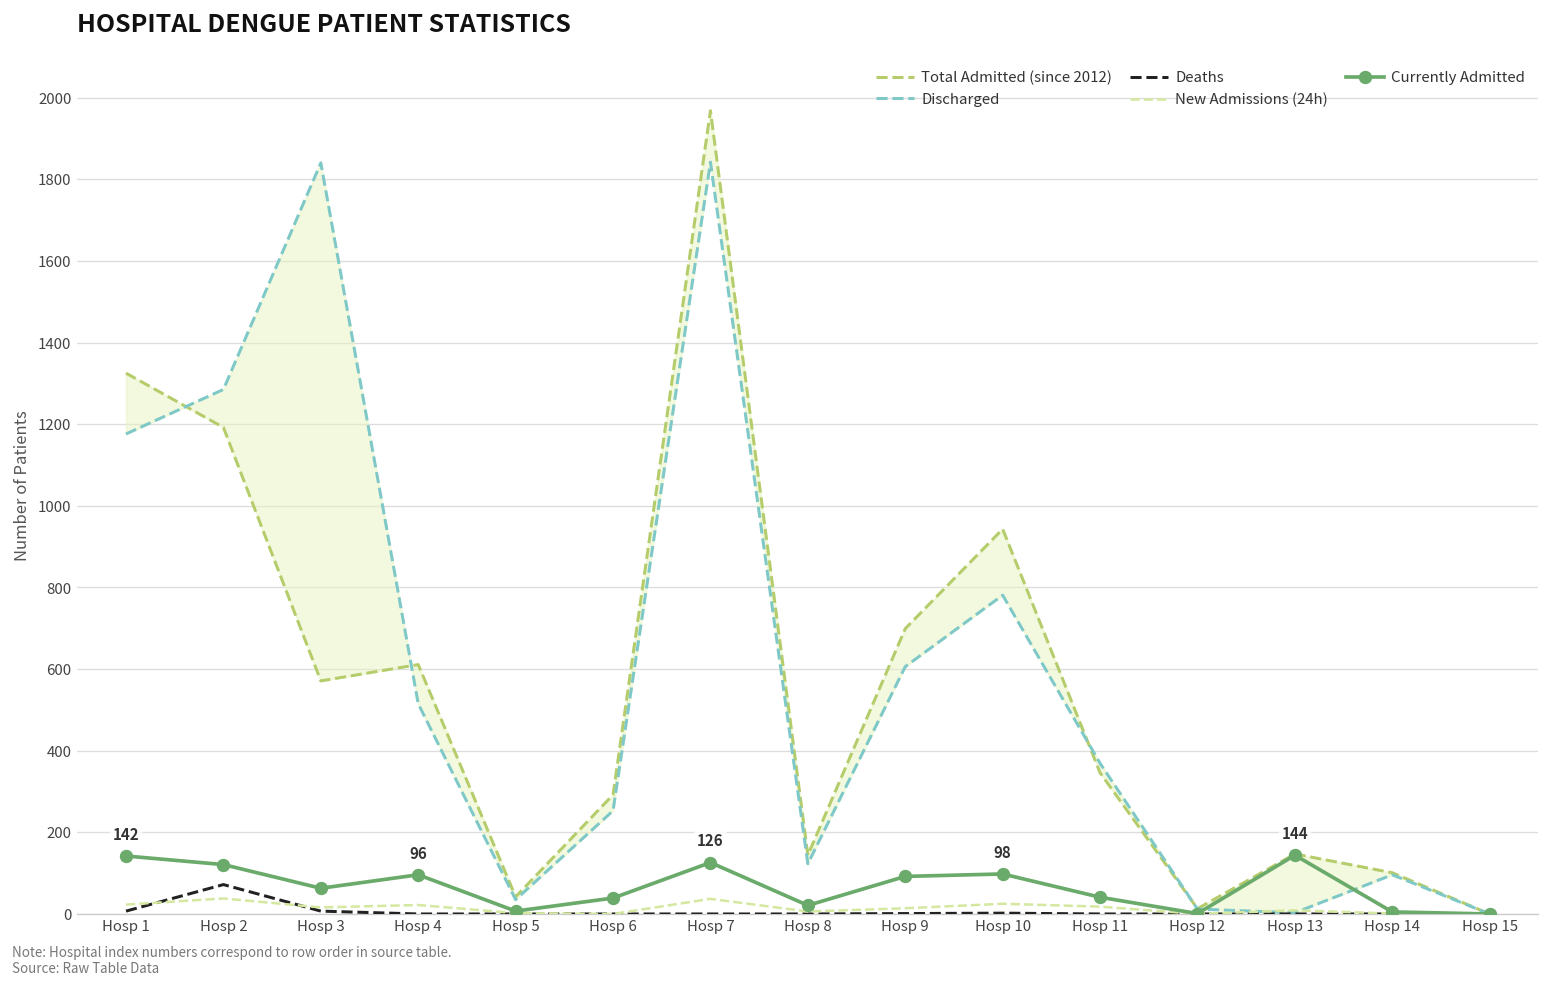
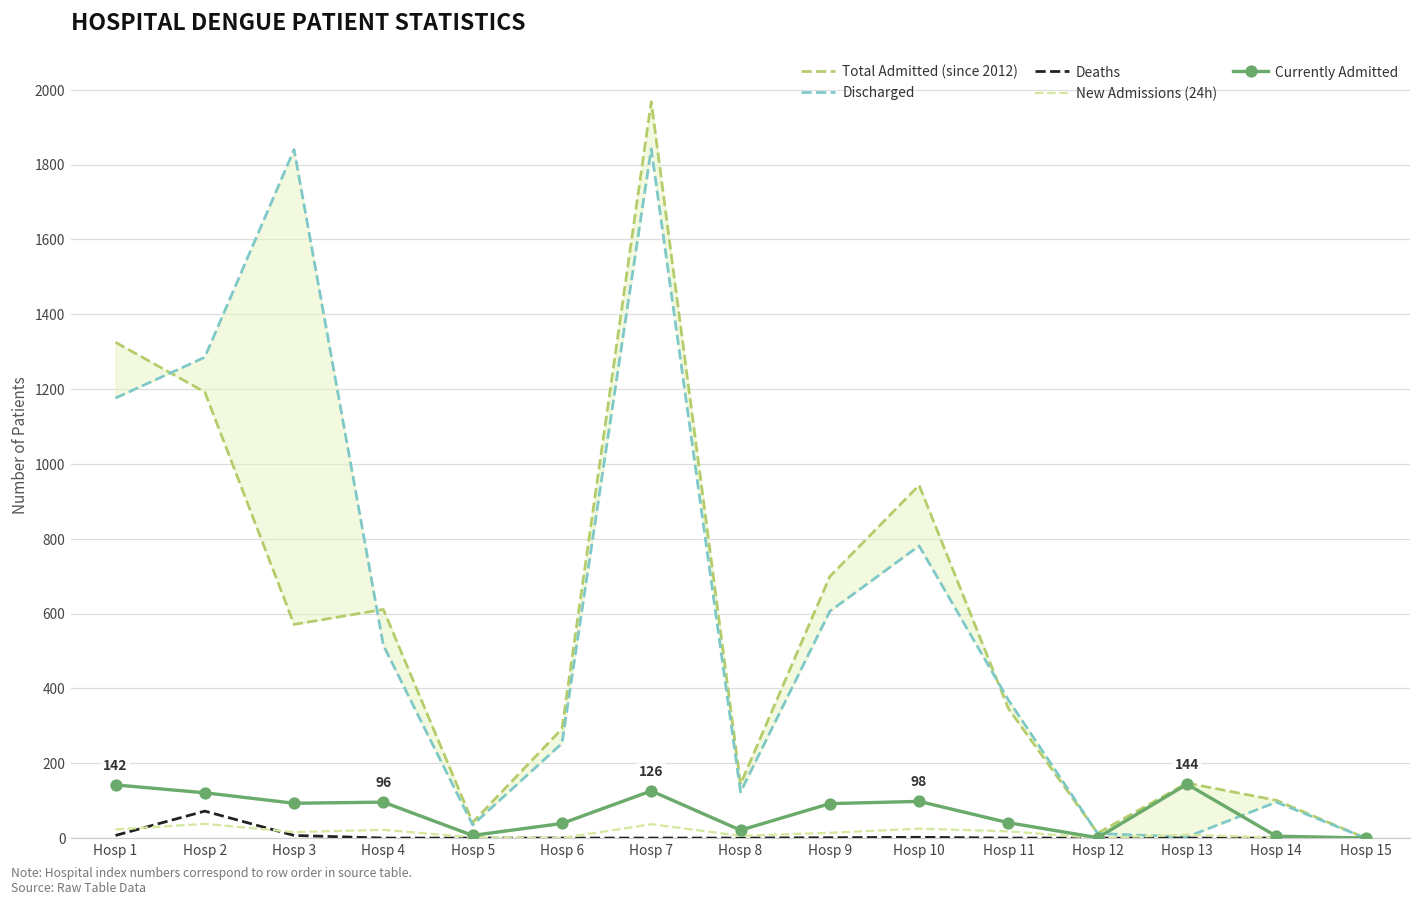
  {
    "Total Admitted (since 2012)": {
      "Hosp 2": 1190,
      "Hosp 3": 570,
      "Hosp 11": 350
    },
    "Discharged": {
      "Hosp 1": 1180,
      "Hosp 4": 520,
      "Hosp 6": 250,
      "Hosp 7": 1840,
      "Hosp 8": 120,
      "Hosp 9": 610,
      "Hosp 10": 780
    },
    "Deaths": {
      "Hosp 1": 10,
      "Hosp 2": 70,
      "Hosp 3": 10,
      "Hosp 4": 0,
      "Hosp 7": 0,
      "Hosp 9": 0,
      "Hosp 10": 0,
      "Hosp 11": 0
    },
    "Currently Admitted": {
      "Hosp 2": 120,
-     "Hosp 3": 60,
+     "Hosp 3": 90,
      "Hosp 6": 40,
      "Hosp 8": 20,
      "Hosp 9": 90,
      "Hosp 11": 40
    }
  }
